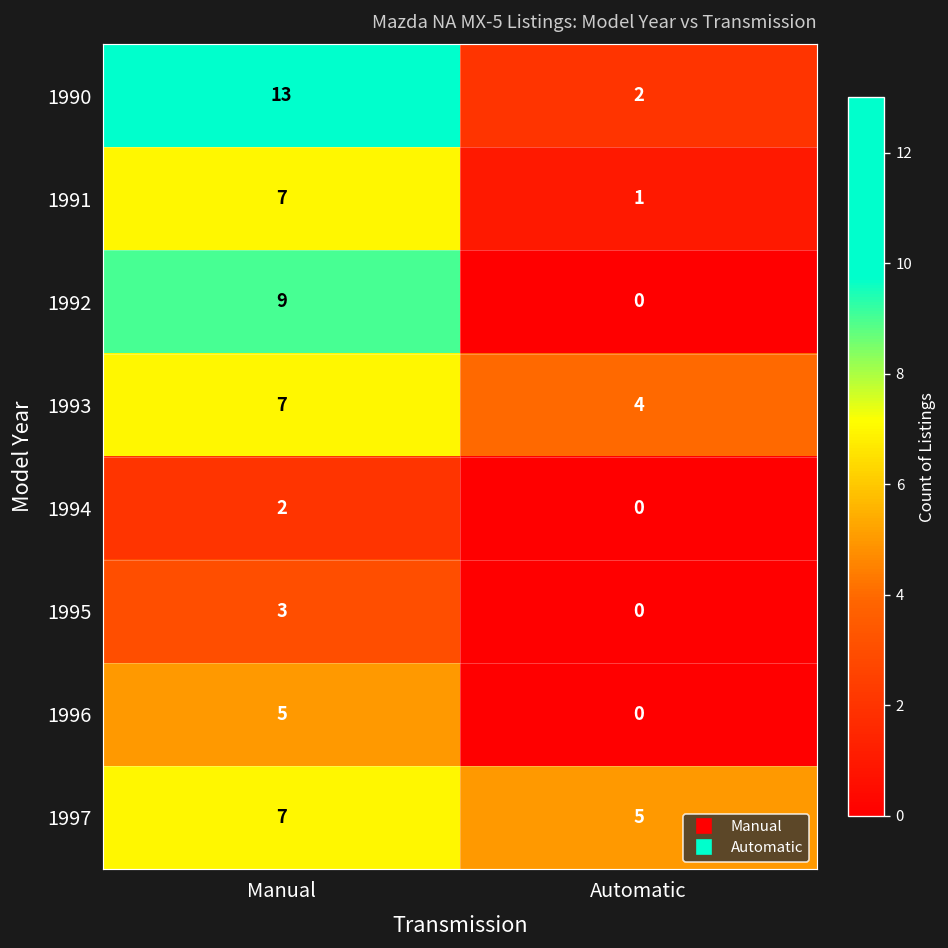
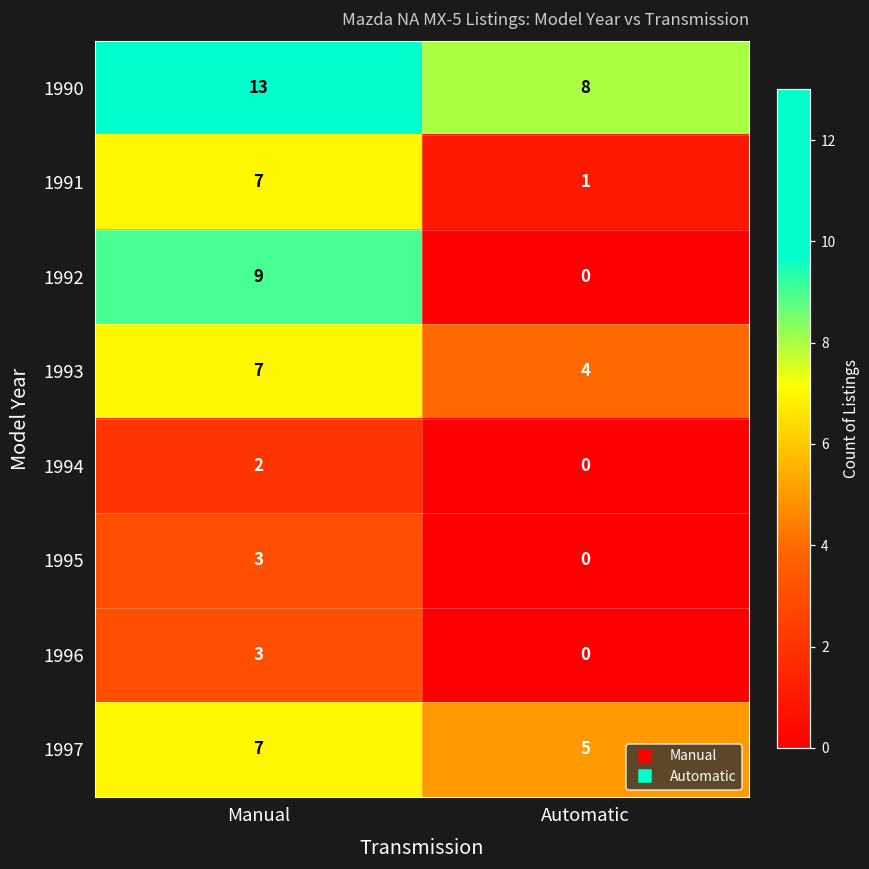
  {
    "1990": {
      "Manual": 13,
-     "Automatic": 2
+     "Automatic": 8
    },
    "1991": {
      "Manual": 7,
      "Automatic": 1
    },
    "1992": {
      "Manual": 9,
      "Automatic": 0
    },
    "1993": {
      "Manual": 7,
      "Automatic": 4
    },
    "1994": {
      "Manual": 2,
      "Automatic": 0
    },
    "1995": {
      "Manual": 3,
      "Automatic": 0
    },
    "1996": {
-     "Manual": 5,
+     "Manual": 3,
      "Automatic": 0
    },
    "1997": {
      "Manual": 7,
      "Automatic": 5
    }
  }
